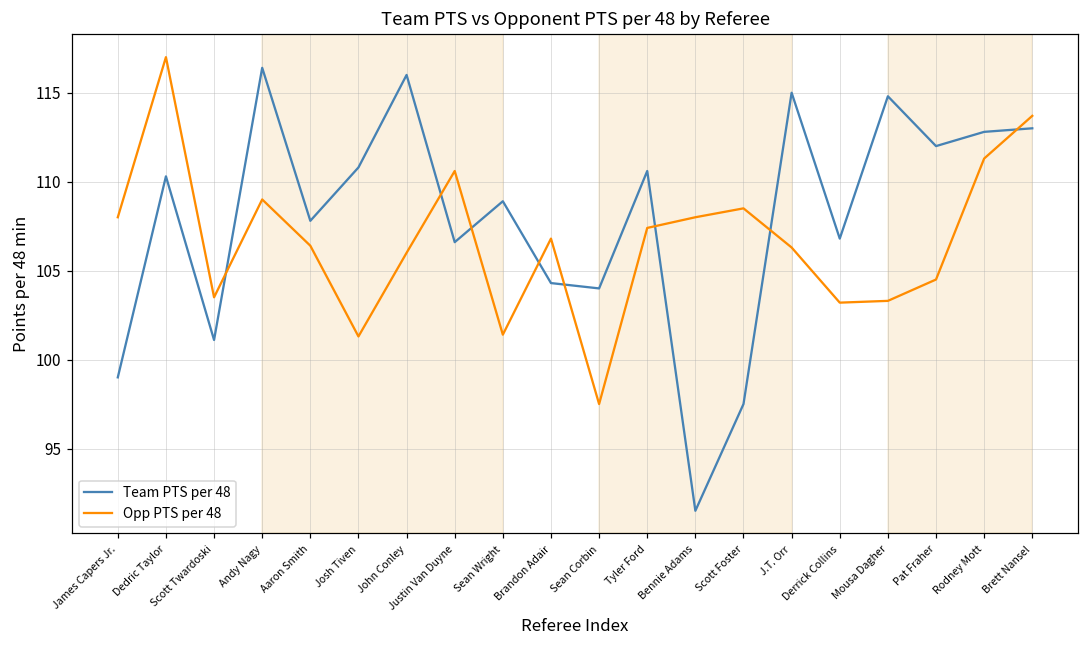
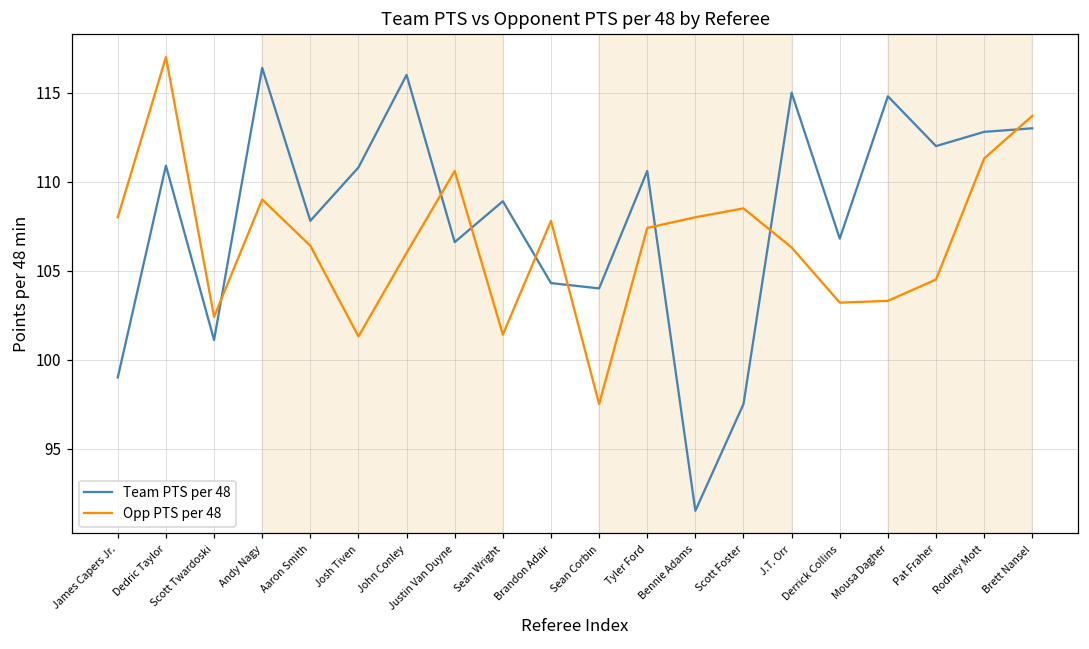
  {
    "Team PTS per 48": {
      "James Capers Jr.": 99.0,
-     "Dedric Taylor": 110.3,
+     "Dedric Taylor": 110.9,
      "Scott Twardoski": 101.1,
      "Andy Nagy": 116.4,
      "Aaron Smith": 107.8,
      "Josh Tiven": 110.8,
      "John Conley": 116.0,
      "Justin Van Duyne": 106.6,
      "Sean Wright": 108.9,
      "Brandon Adair": 104.3,
      "Sean Corbin": 104.0,
      "Tyler Ford": 110.6,
      "Bennie Adams": 91.5,
      "Scott Foster": 97.5,
      "J.T. Orr": 115.0,
      "Derrick Collins": 106.8,
      "Mousa Dagher": 114.8,
      "Pat Fraher": 112.0,
      "Rodney Mott": 112.8,
      "Brett Nansel": 113.0
    },
    "Opp PTS per 48": {
      "James Capers Jr.": 108.0,
      "Dedric Taylor": 117.0,
-     "Scott Twardoski": 103.5,
+     "Scott Twardoski": 102.4,
      "Andy Nagy": 109.0,
      "Aaron Smith": 106.4,
      "Josh Tiven": 101.3,
      "John Conley": 106.0,
      "Justin Van Duyne": 110.6,
      "Sean Wright": 101.4,
-     "Brandon Adair": 106.8,
+     "Brandon Adair": 107.8,
      "Sean Corbin": 97.5,
      "Tyler Ford": 107.4,
      "Bennie Adams": 108.0,
      "Scott Foster": 108.5,
      "J.T. Orr": 106.3,
      "Derrick Collins": 103.2,
      "Mousa Dagher": 103.3,
      "Pat Fraher": 104.5,
      "Rodney Mott": 111.3,
      "Brett Nansel": 113.7
    }
  }
